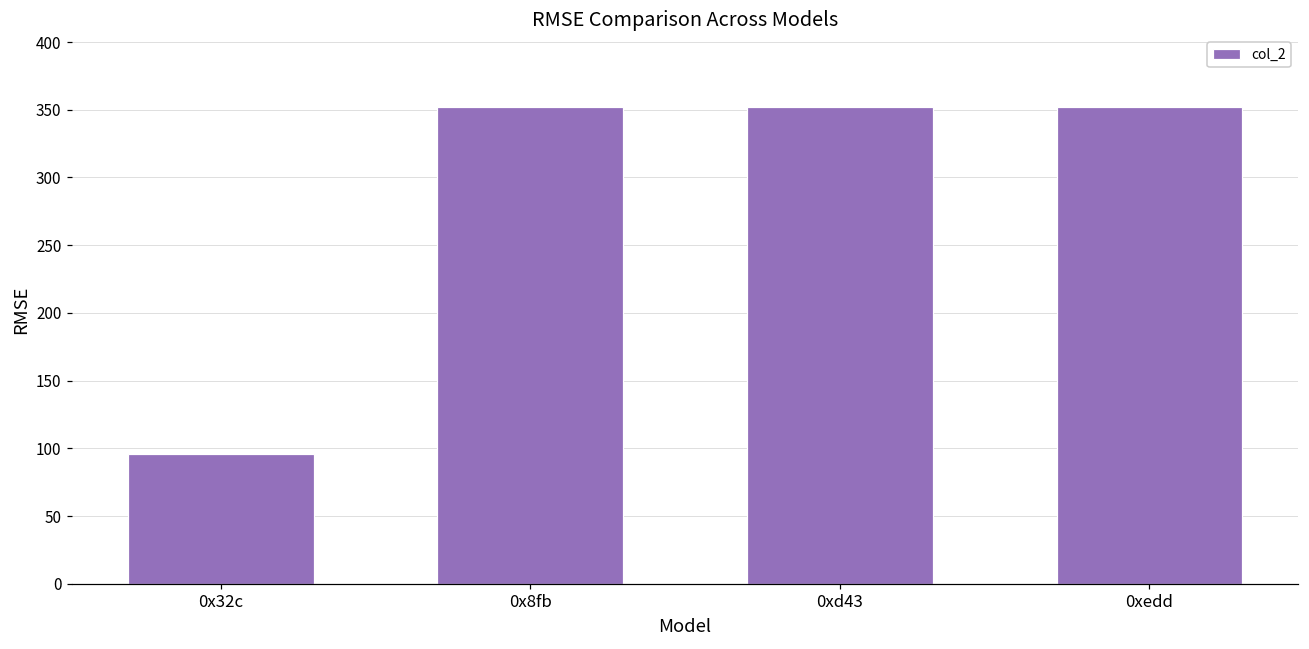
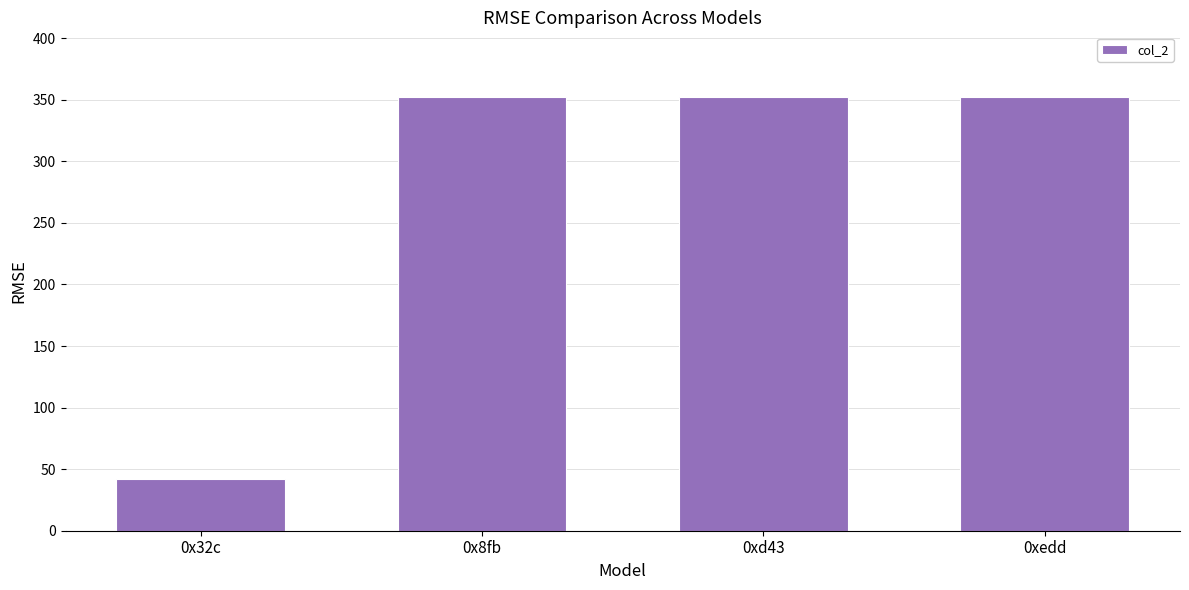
  {
-   "0x32c": 96,
+   "0x32c": 42,
    "0x8fb": 352,
    "0xd43": 352,
    "0xedd": 352
  }
